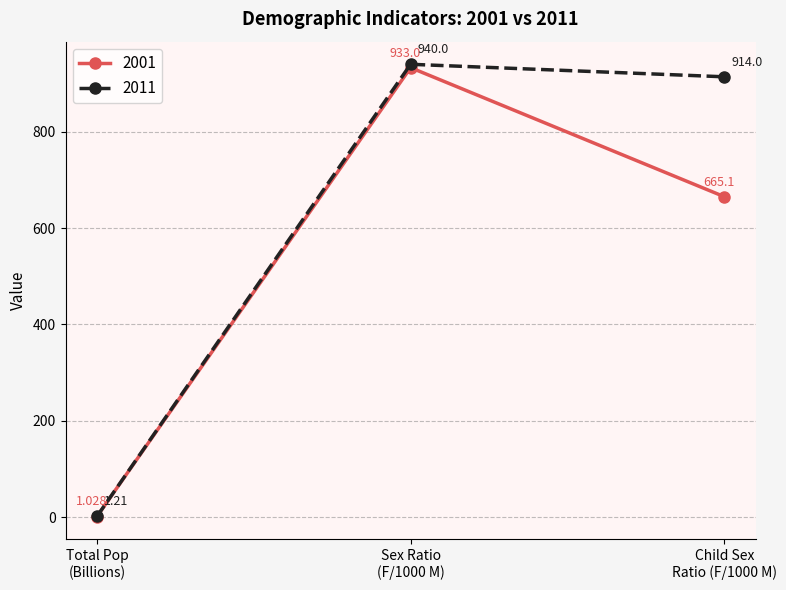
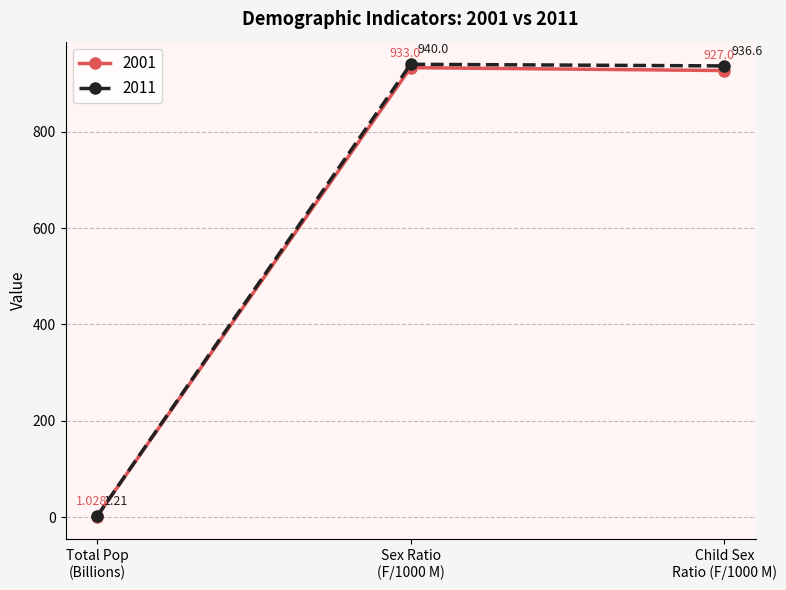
  {
    "2001": {
      "Sex Ratio (F/1000 M)": 933.0,
-     "Child Sex Ratio (F/1000 M)": 665.1
+     "Child Sex Ratio (F/1000 M)": 927.0
    },
    "2011": {
      "Sex Ratio (F/1000 M)": 940.0,
-     "Child Sex Ratio (F/1000 M)": 914.0
+     "Child Sex Ratio (F/1000 M)": 936.6
    }
  }
